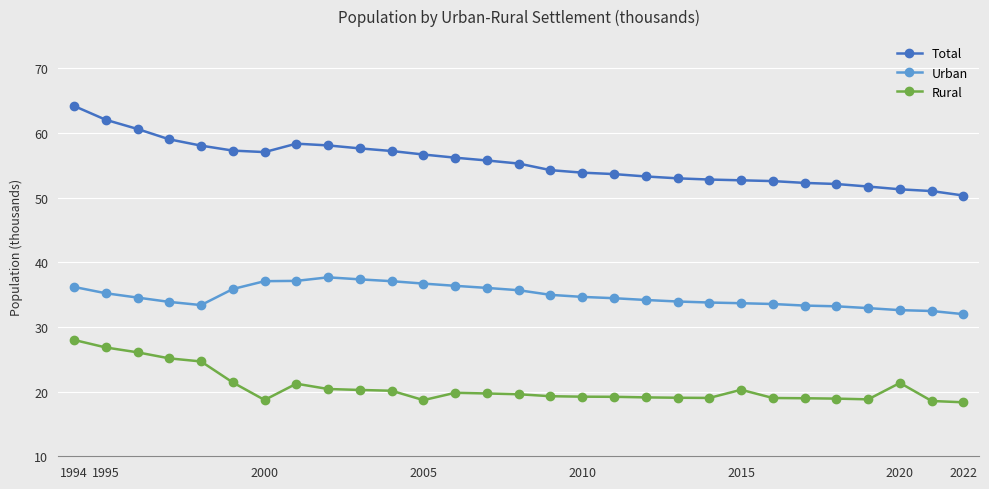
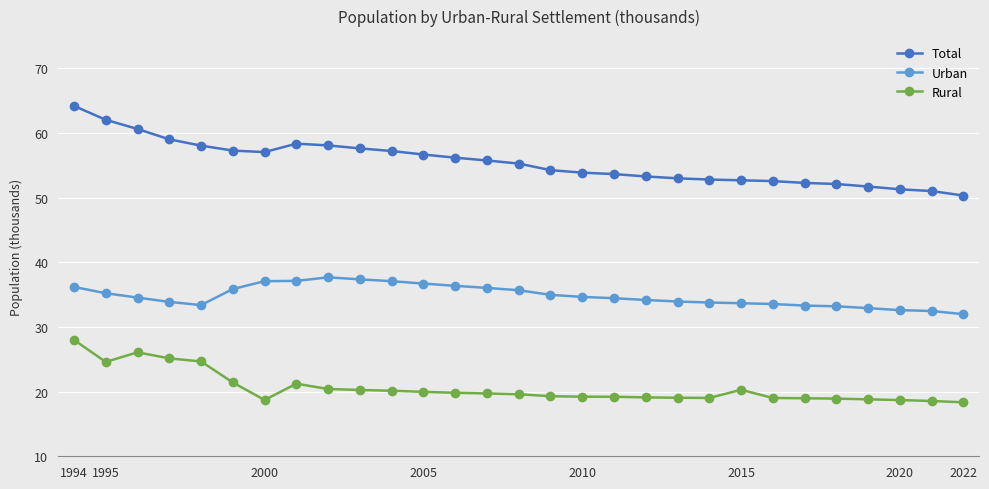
  {
    "Rural": {
      "1994": 28,
-     "1995": 27,
+     "1995": 25,
      "2000": 19,
-     "2005": 19,
+     "2005": 20,
      "2010": 19,
      "2015": 20,
-     "2020": 21,
+     "2020": 19,
      "2022": 18
    }
  }
